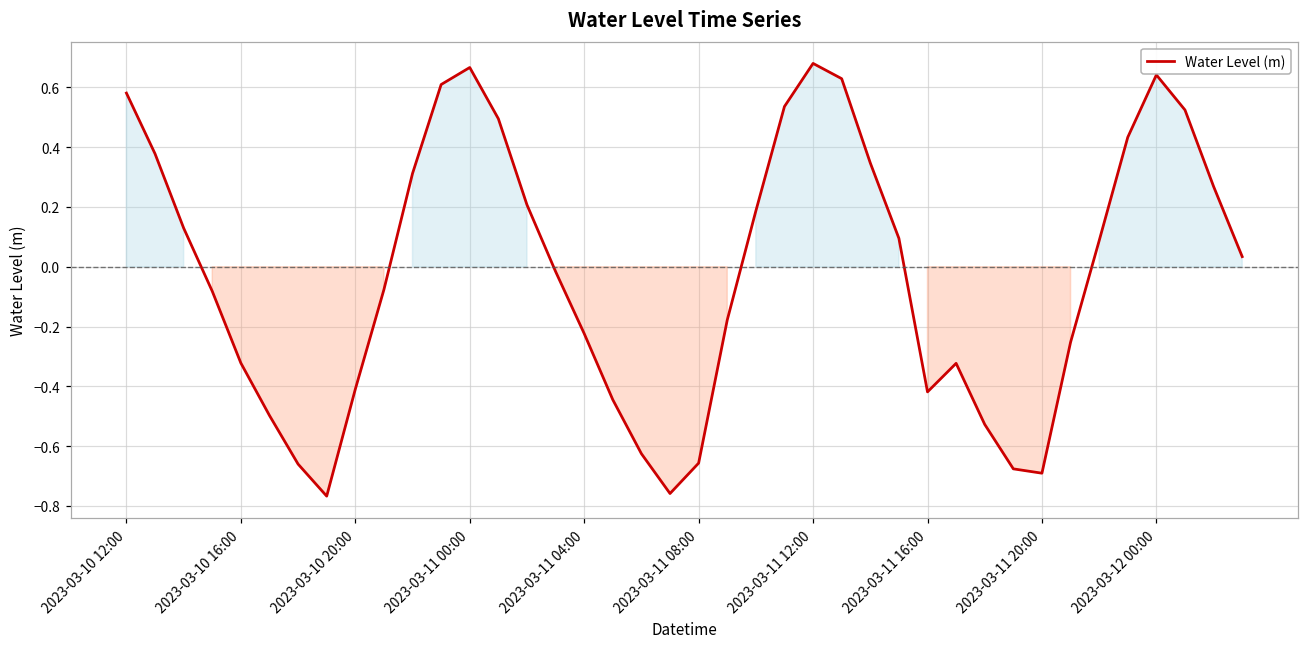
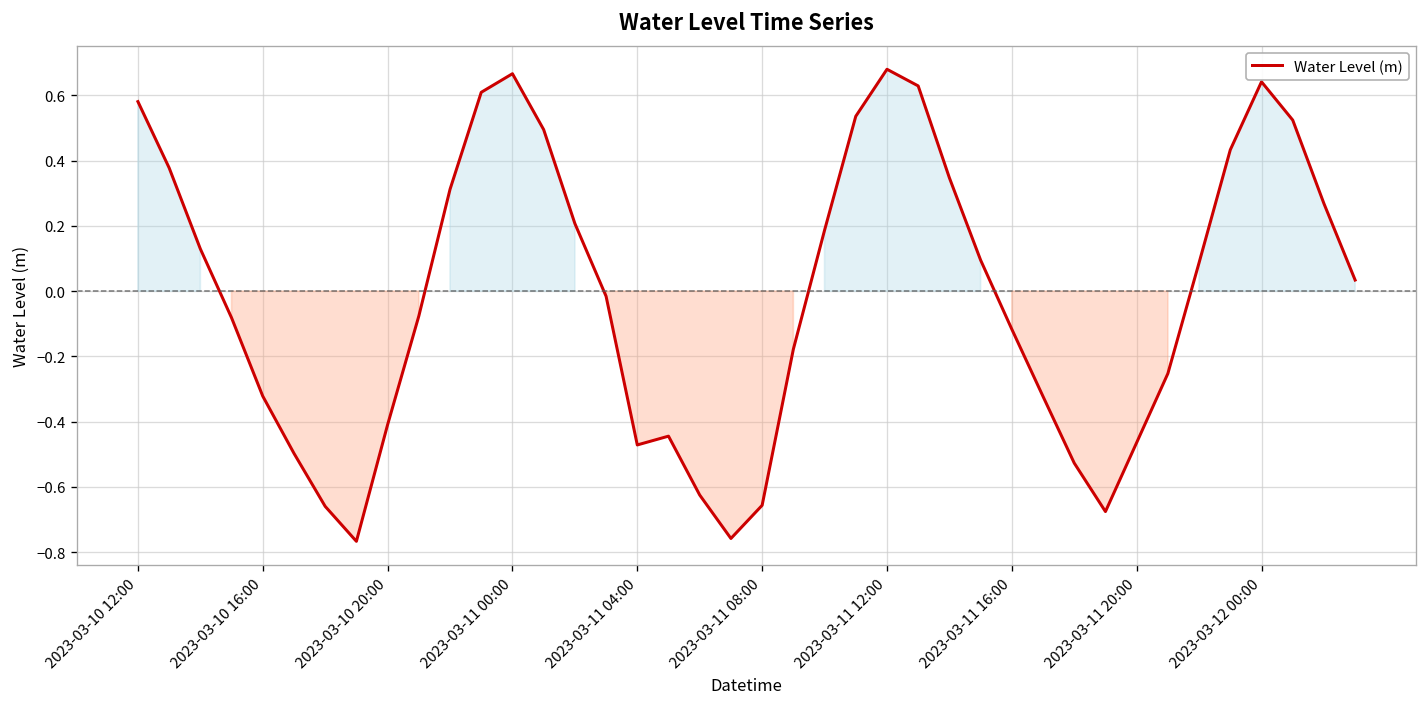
  {
    "2023-03-10 12:00": 0.58,
    "2023-03-10 16:00": -0.32,
    "2023-03-10 20:00": -0.41,
    "2023-03-11 00:00": 0.67,
-   "2023-03-11 04:00": -0.22,
+   "2023-03-11 04:00": -0.47,
    "2023-03-11 08:00": -0.66,
    "2023-03-11 12:00": 0.68,
-   "2023-03-11 16:00": -0.42,
-   "2023-03-11 20:00": -0.69,
+   "2023-03-11 16:00": -0.12,
+   "2023-03-11 20:00": -0.46,
    "2023-03-12 00:00": 0.64
  }
